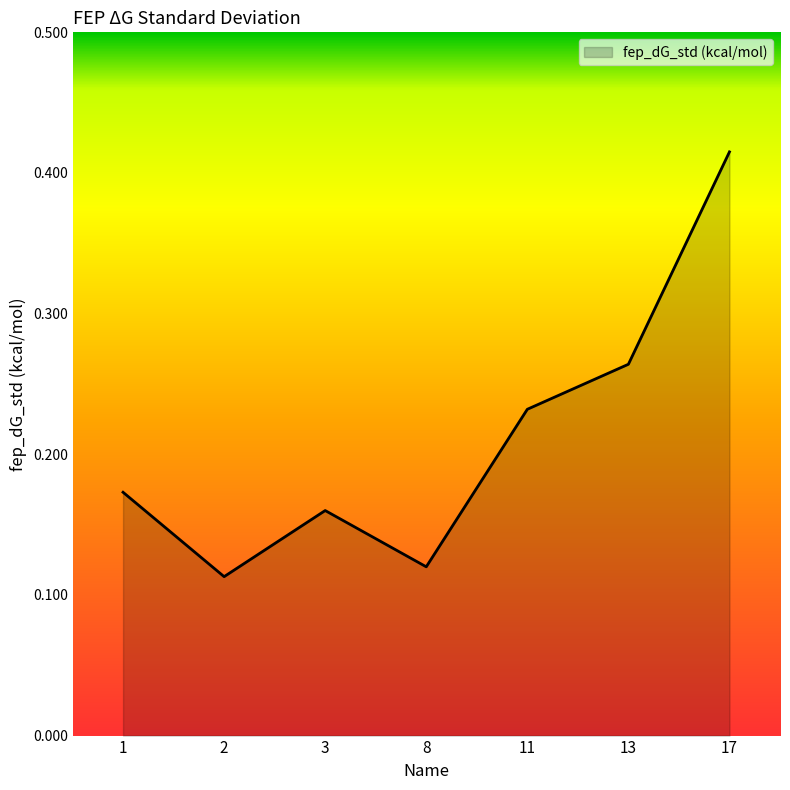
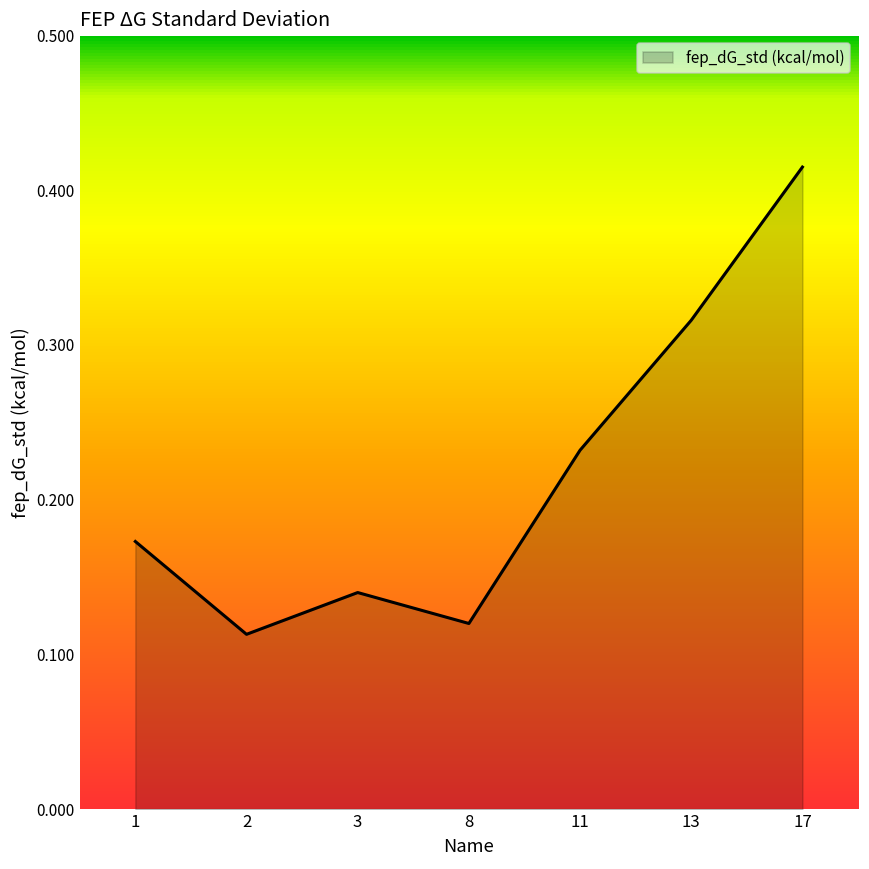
  {
    "1": 0.173,
    "2": 0.113,
-   "3": 0.16,
+   "3": 0.14,
    "8": 0.120,
    "11": 0.232,
-   "13": 0.264,
+   "13": 0.316,
    "17": 0.415
  }
